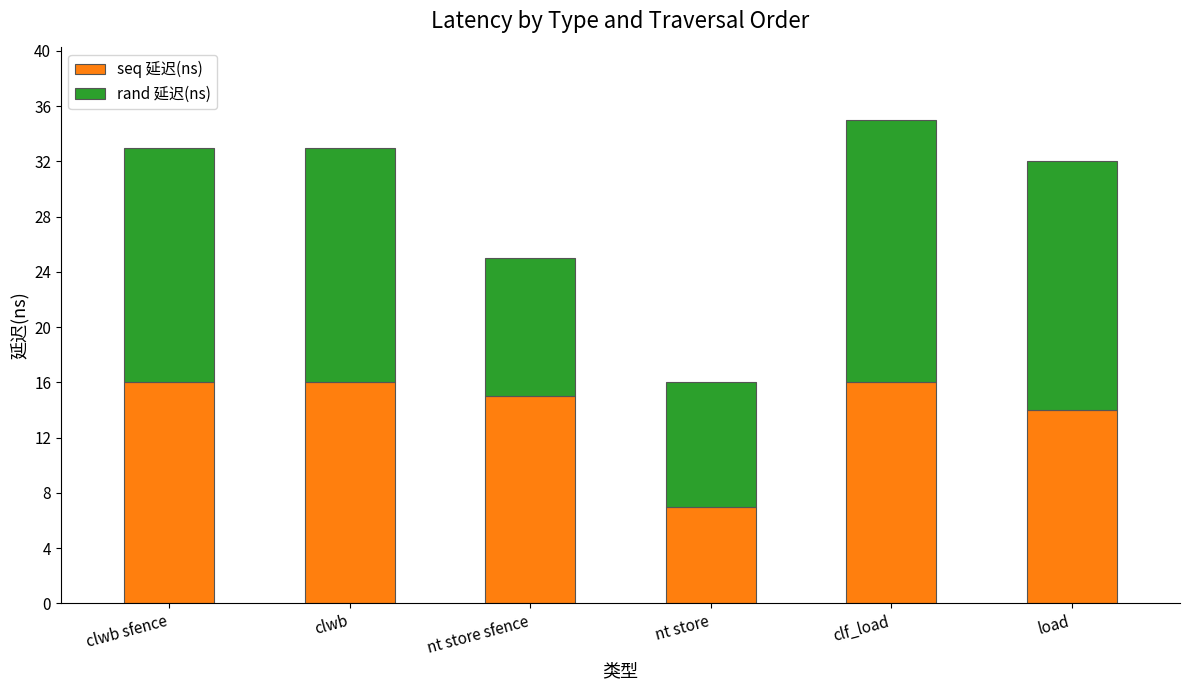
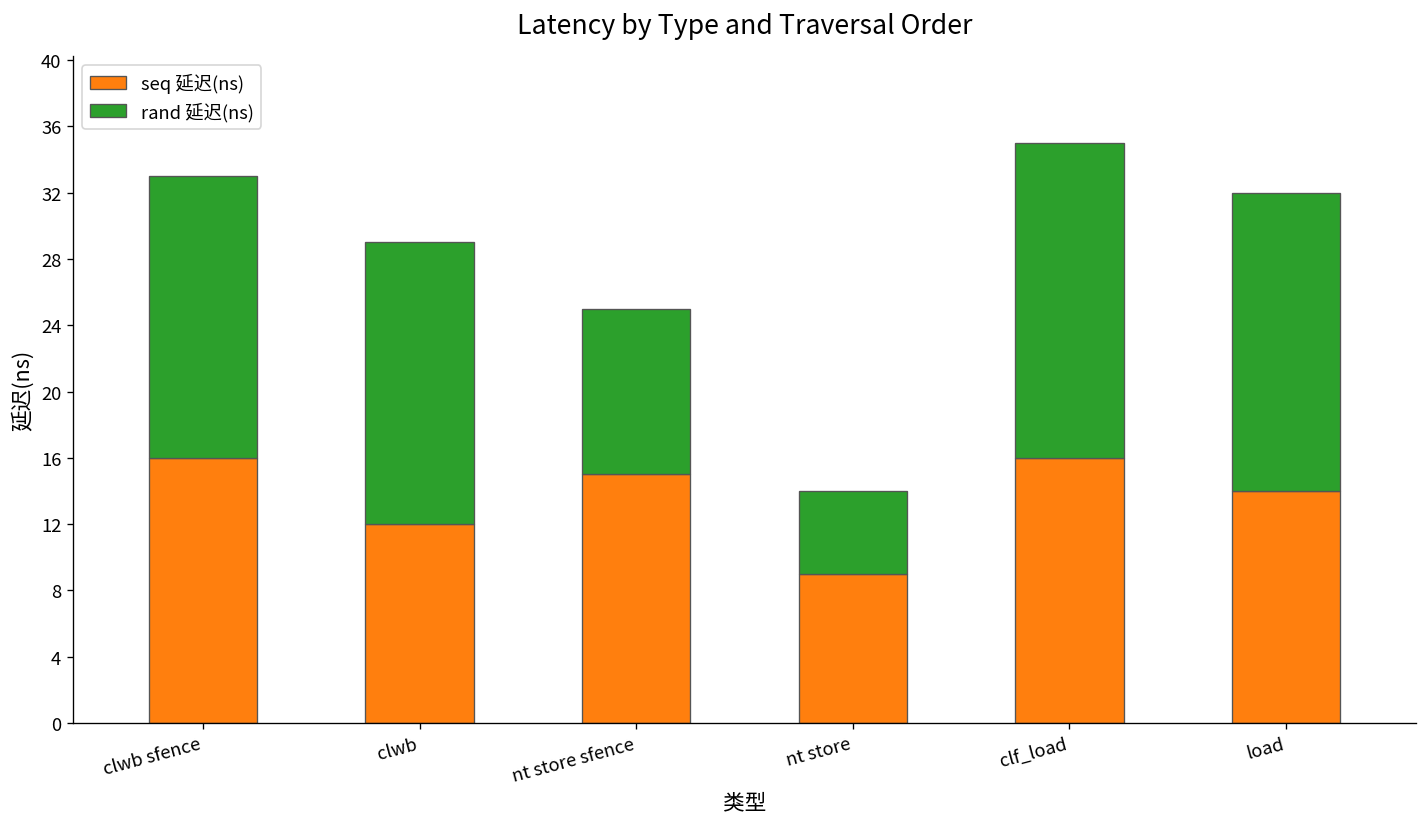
  {
    "seq 延迟(ns)": {
      "clwb sfence": 16,
-     "clwb": 16,
+     "clwb": 12,
      "nt store sfence": 15,
-     "nt store": 7,
+     "nt store": 9,
      "clf_load": 16,
      "load": 14
    },
    "rand 延迟(ns)": {
      "clwb sfence": 17,
      "clwb": 17,
      "nt store sfence": 10,
-     "nt store": 9,
+     "nt store": 5,
      "clf_load": 19,
      "load": 18
    }
  }
